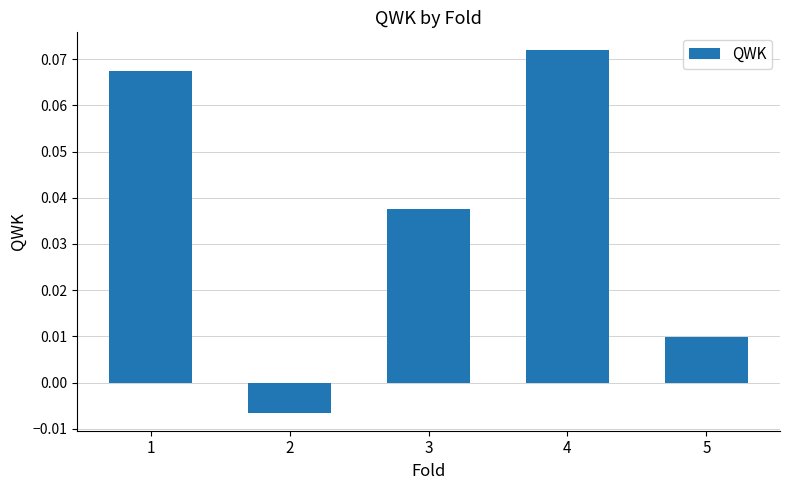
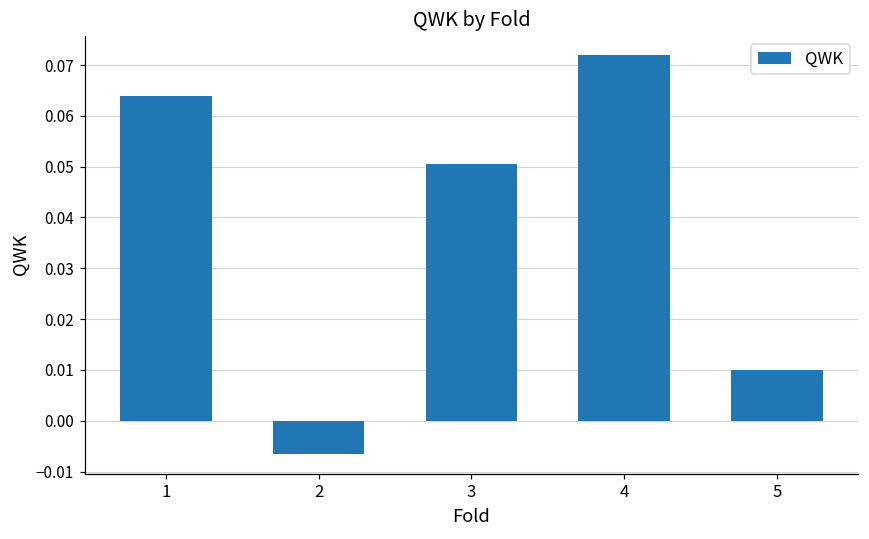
  {
-   "1": 0.067,
+   "1": 0.064,
    "2": -0.007,
-   "3": 0.038,
+   "3": 0.051,
    "4": 0.072,
    "5": 0.010
  }
